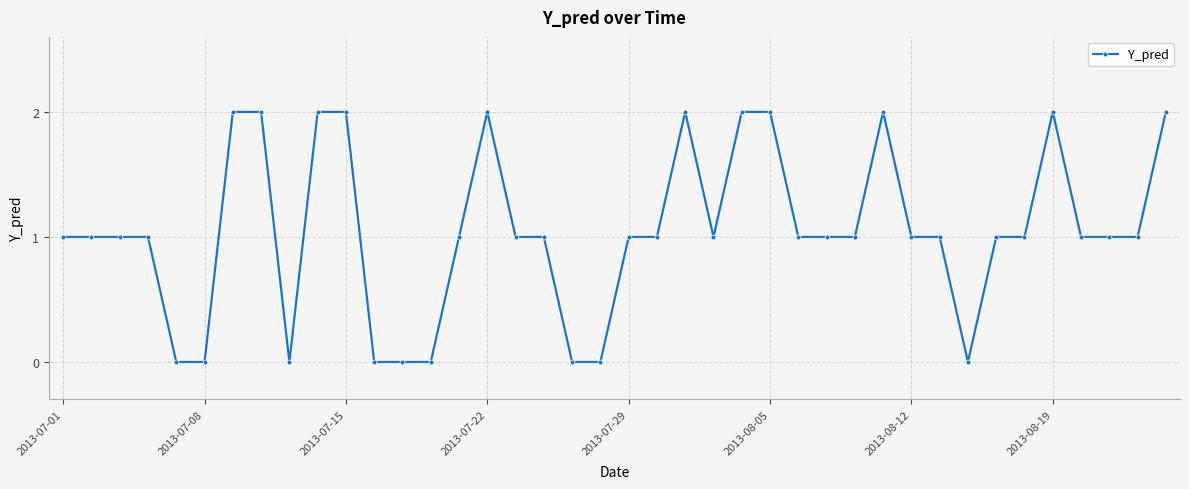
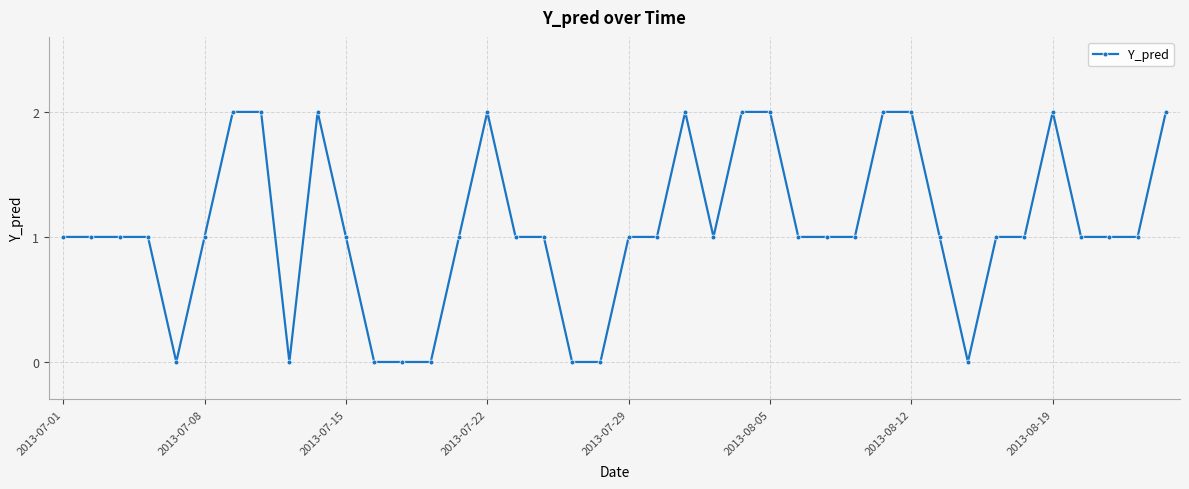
  {
    "2013-07-01": 1,
-   "2013-07-08": 0,
-   "2013-07-15": 2,
+   "2013-07-08": 1,
+   "2013-07-15": 1,
    "2013-07-22": 2,
    "2013-07-29": 1,
    "2013-08-05": 2,
-   "2013-08-12": 1,
+   "2013-08-12": 2,
    "2013-08-19": 2
  }
